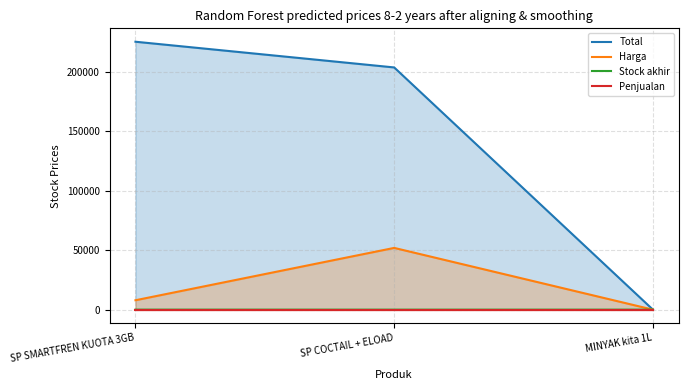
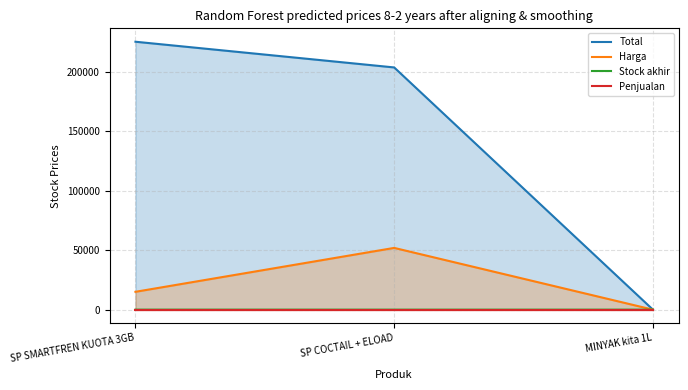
  {
    "Total": {
      "SP SMARTFREN KUOTA 3GB": 225000,
      "SP COCTAIL + ELOAD": 203000
    },
    "Harga": {
-     "SP SMARTFREN KUOTA 3GB": 8000,
+     "SP SMARTFREN KUOTA 3GB": 15000,
      "SP COCTAIL + ELOAD": 52000
    },
    "Penjualan": {
      "SP SMARTFREN KUOTA 3GB": 0,
      "SP COCTAIL + ELOAD": 0
    }
  }
